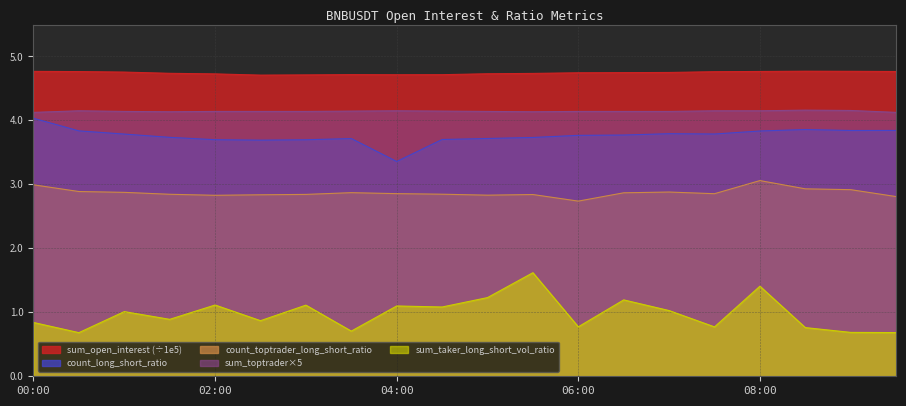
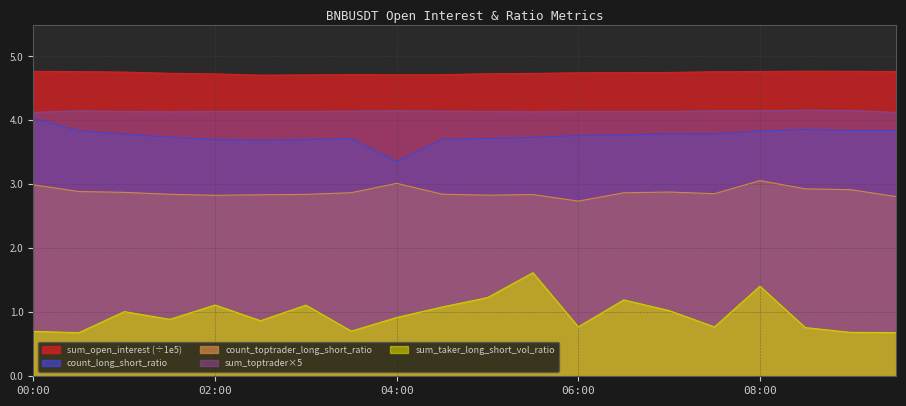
  {
    "sum_open_interest (÷1e5)": {
      "00:00": 4.8,
      "02:00": 4.7,
      "04:00": 4.7,
      "06:00": 4.7,
      "08:00": 4.8
    },
    "count_long_short_ratio": {
      "00:00": 4.0,
      "02:00": 3.7,
      "04:00": 3.4,
      "06:00": 3.8,
      "08:00": 3.8
    },
    "count_toptrader_long_short_ratio": {
      "00:00": 3.0,
      "02:00": 2.8,
-     "04:00": 2.9,
+     "04:00": 3.0,
      "06:00": 2.7,
      "08:00": 3.1
    },
    "sum_toptrader×5": {
      "00:00": 4.1,
      "02:00": 4.1,
      "04:00": 4.1,
      "06:00": 4.1,
      "08:00": 4.1
    },
    "sum_taker_long_short_vol_ratio": {
-     "00:00": 0.8,
+     "00:00": 0.7,
      "02:00": 1.1,
-     "04:00": 1.1,
+     "04:00": 0.9,
      "06:00": 0.8,
      "08:00": 1.4
    }
  }
